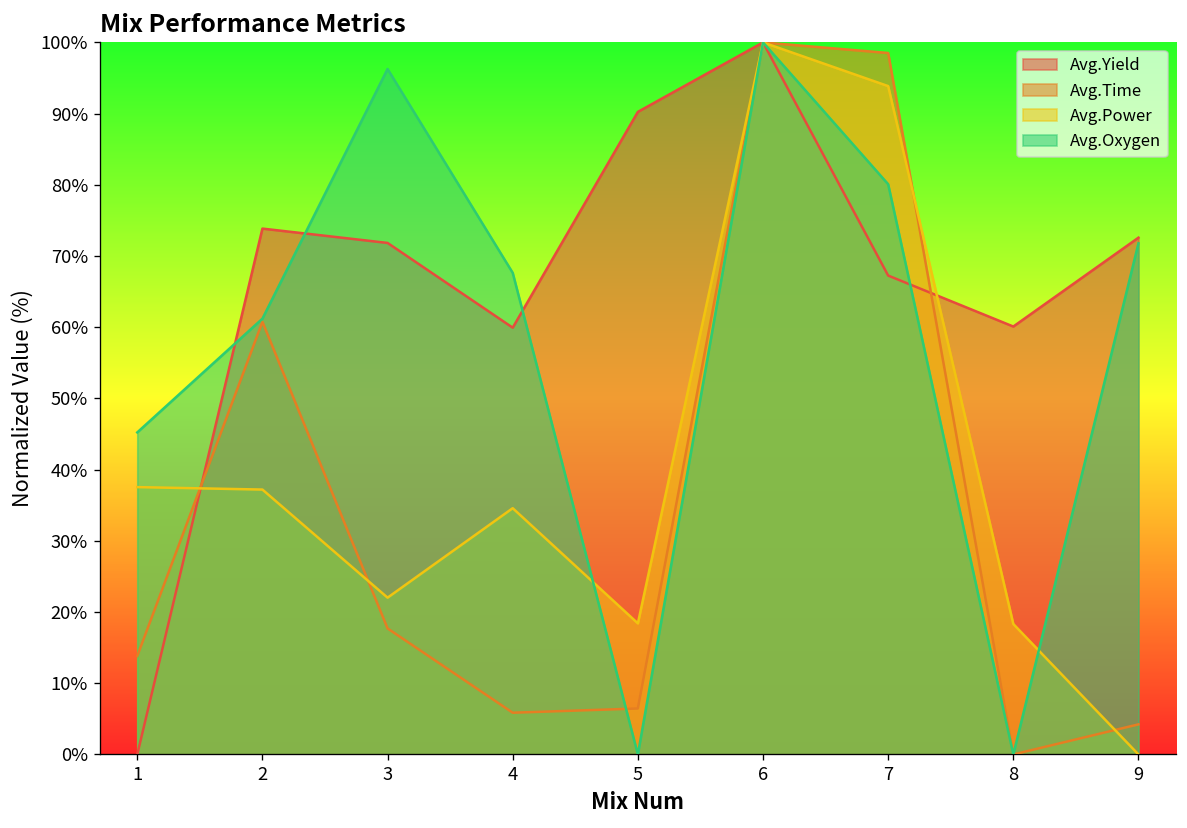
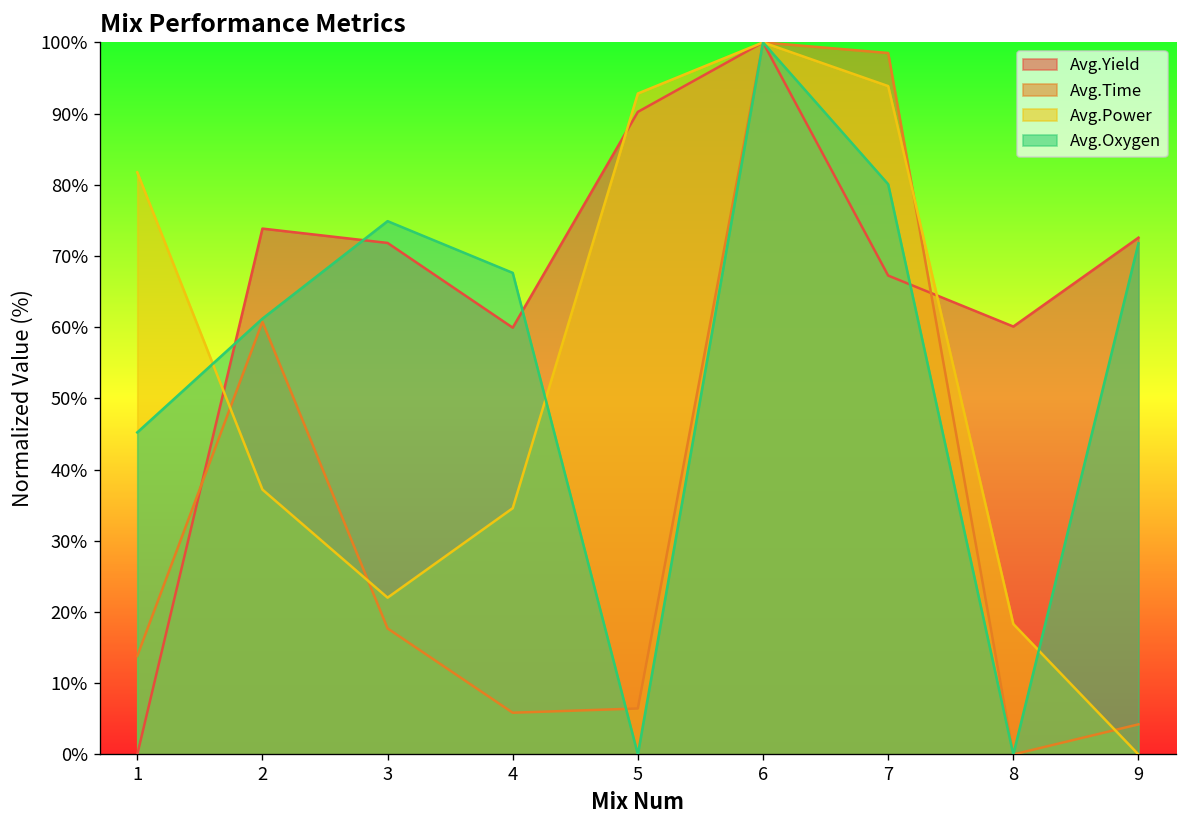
  {
    "Avg.Power": {
-     "1": "38%",
+     "1": "82%",
      "2": "37%",
      "3": "22%",
      "4": "35%",
-     "5": "18%",
+     "5": "93%",
      "7": "94%",
      "8": "18%",
      "9": "0%"
    },
    "Avg.Oxygen": {
      "1": "45%",
      "2": "61%",
-     "3": "96%",
+     "3": "75%",
      "4": "68%",
      "5": "0%",
      "7": "80%",
      "9": "72%"
    }
  }
